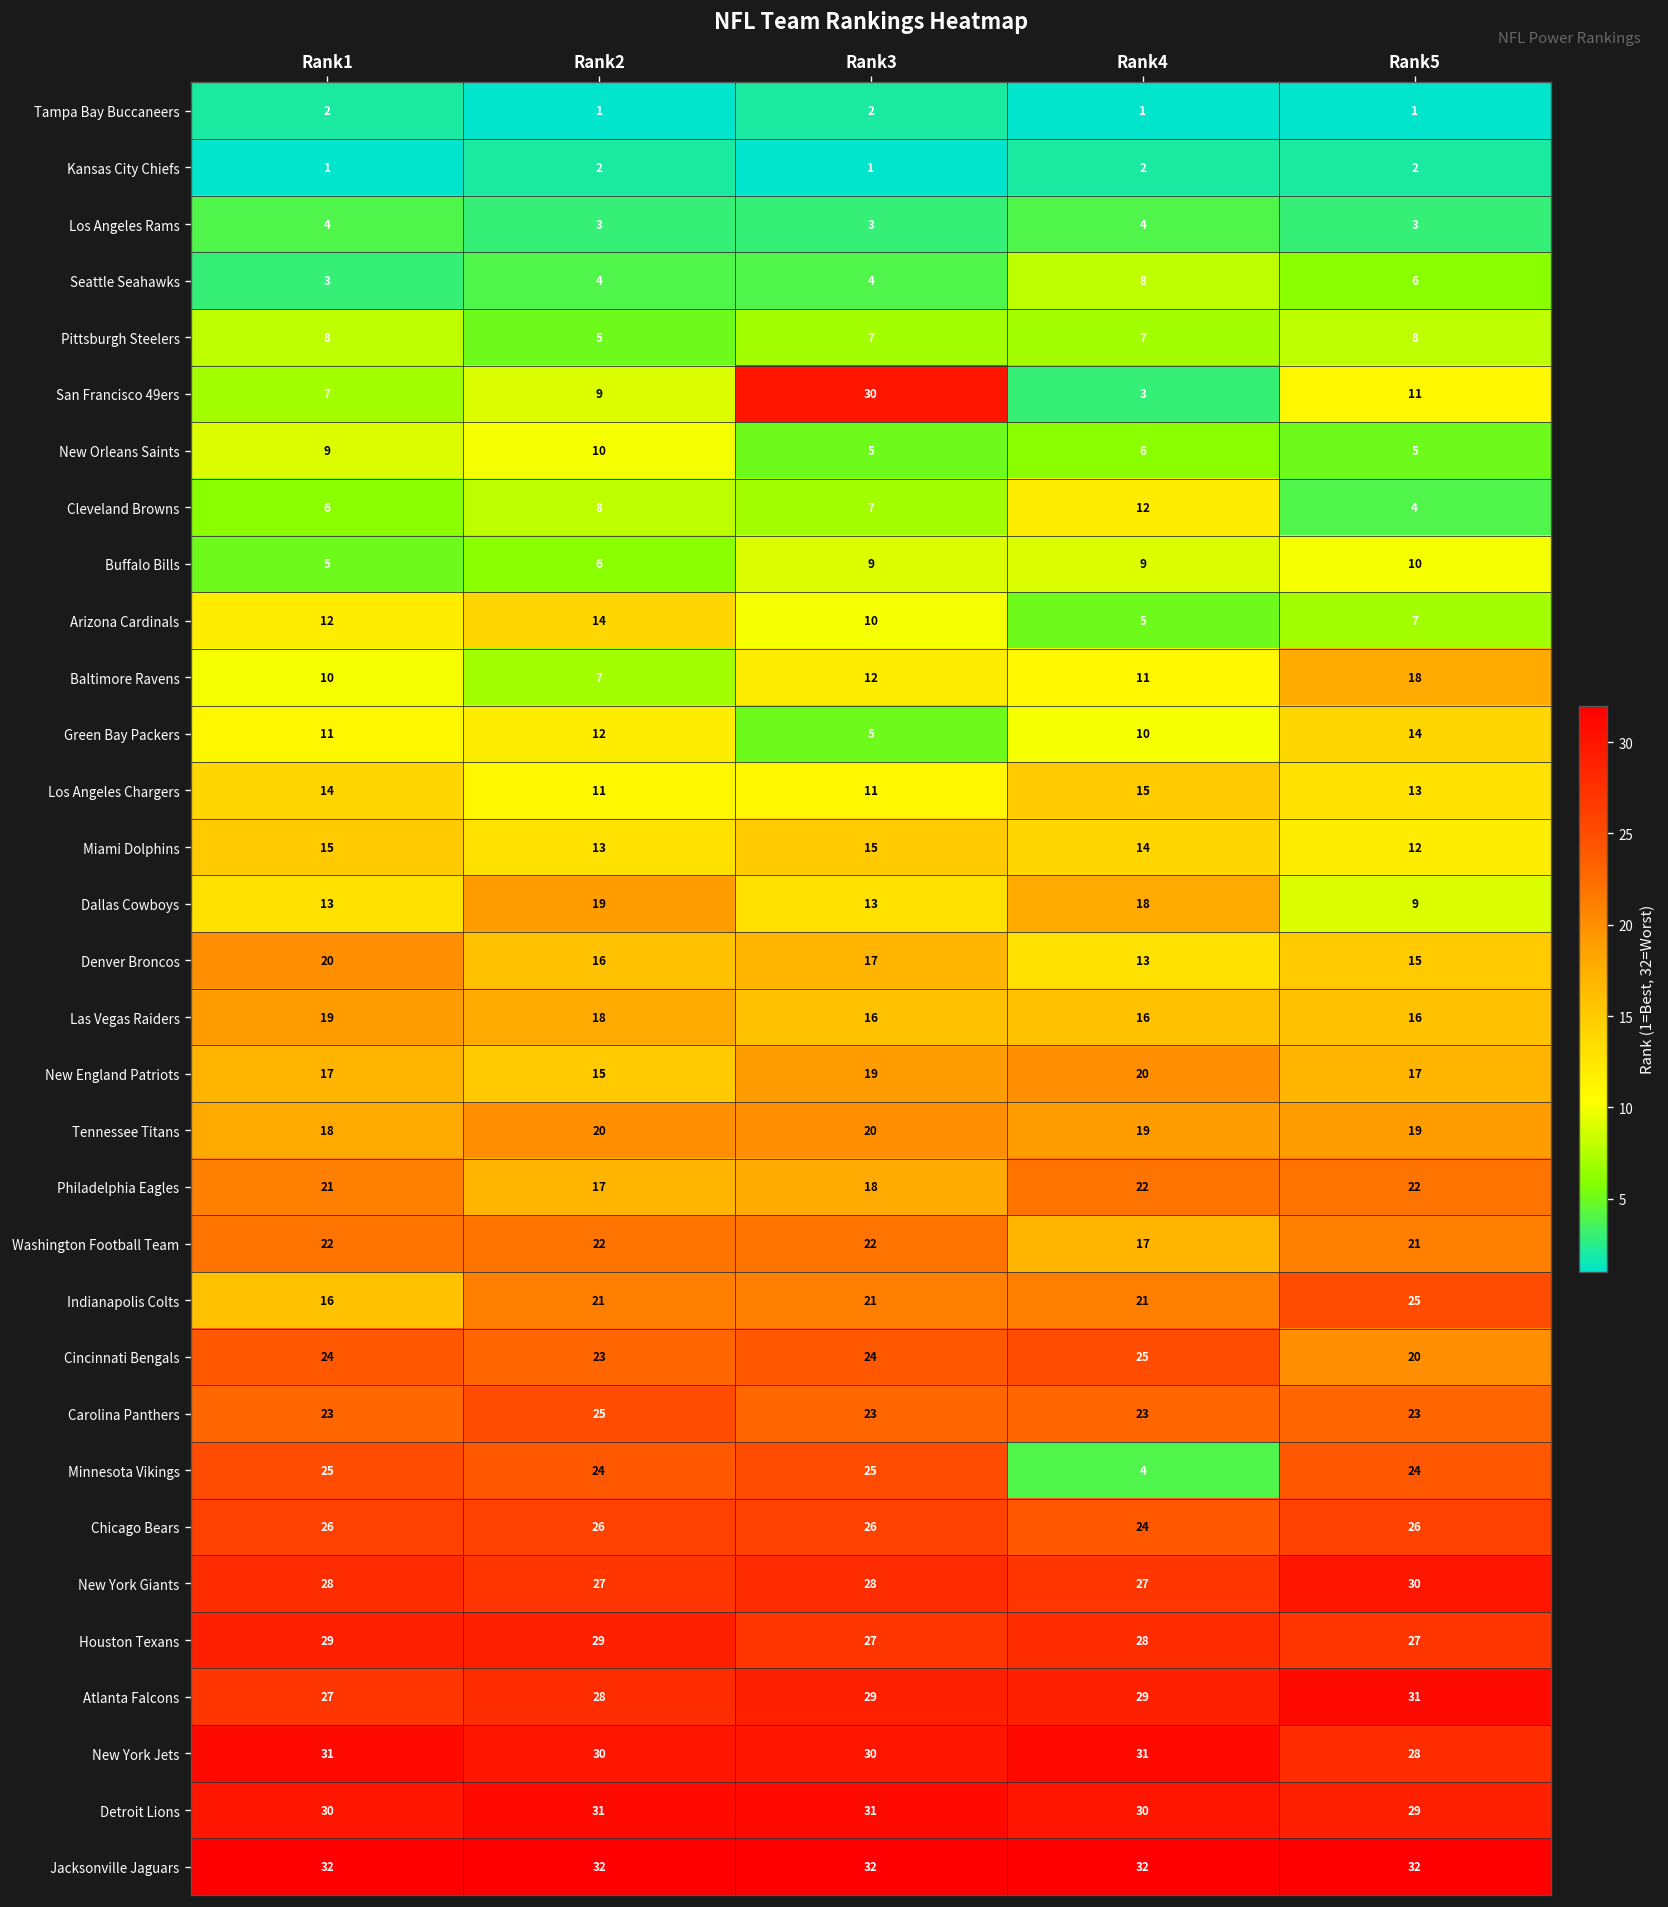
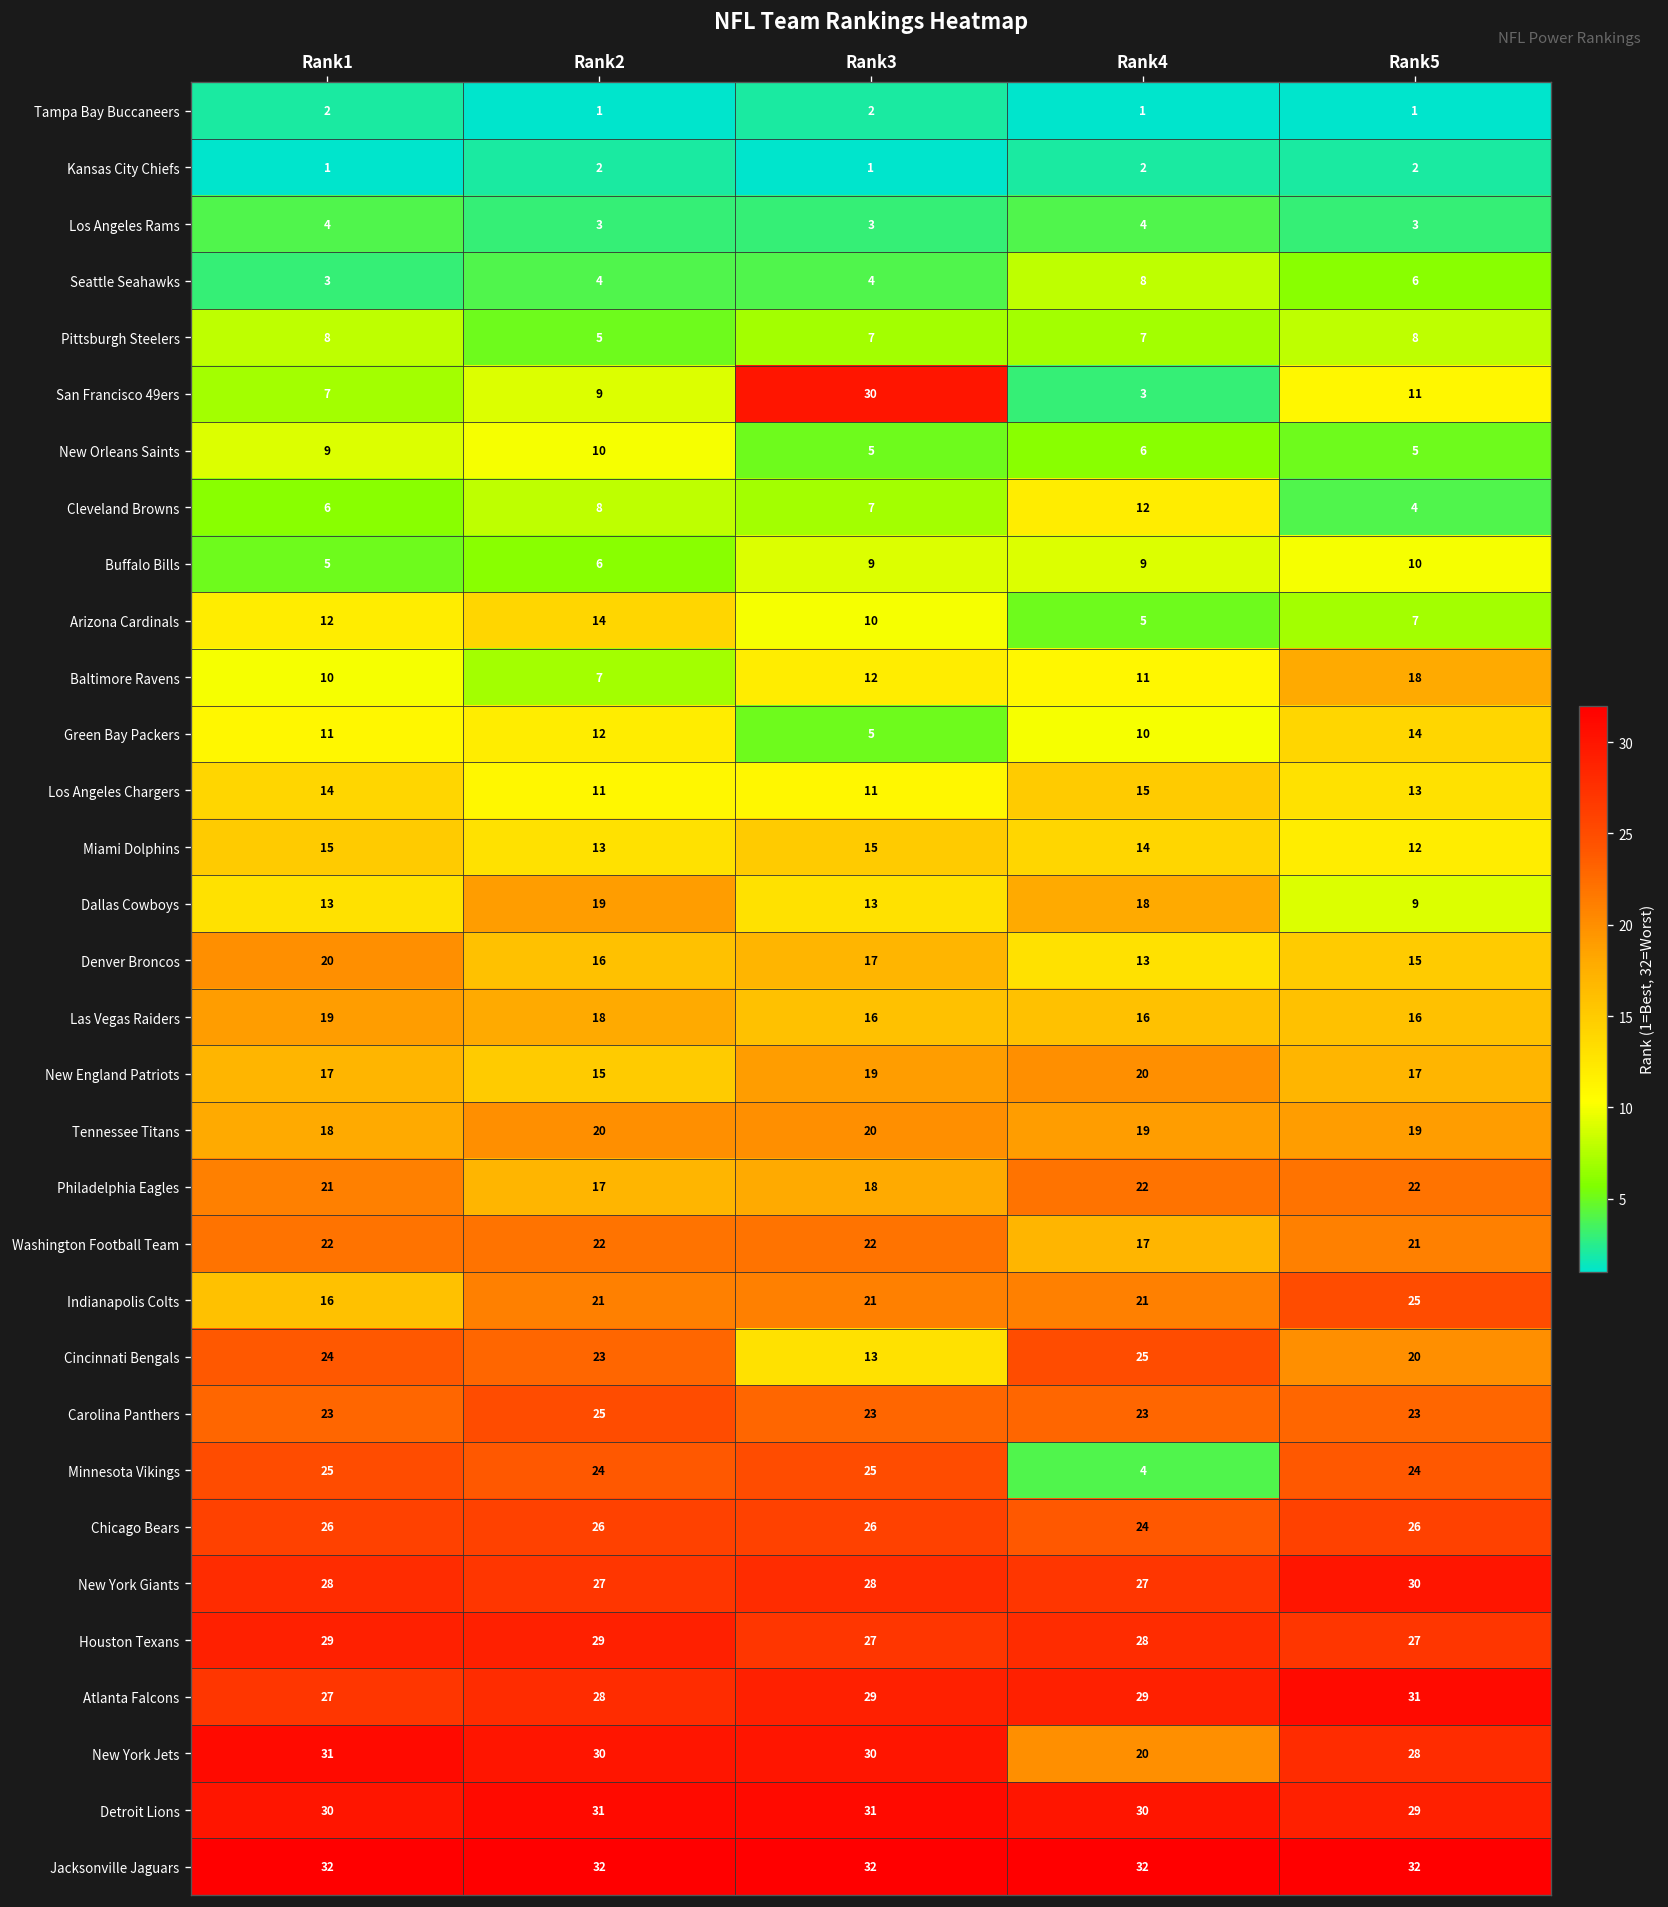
  {
    "Tampa Bay Buccaneers": {
      "Rank1": 2,
      "Rank2": 1,
      "Rank3": 2,
      "Rank4": 1,
      "Rank5": 1
    },
    "Kansas City Chiefs": {
      "Rank1": 1,
      "Rank2": 2,
      "Rank3": 1,
      "Rank4": 2,
      "Rank5": 2
    },
    "Los Angeles Rams": {
      "Rank1": 4,
      "Rank2": 3,
      "Rank3": 3,
      "Rank4": 4,
      "Rank5": 3
    },
    "Seattle Seahawks": {
      "Rank1": 3,
      "Rank2": 4,
      "Rank3": 4,
      "Rank4": 8,
      "Rank5": 6
    },
    "Pittsburgh Steelers": {
      "Rank1": 8,
      "Rank2": 5,
      "Rank3": 7,
      "Rank4": 7,
      "Rank5": 8
    },
    "San Francisco 49ers": {
      "Rank1": 7,
      "Rank2": 9,
      "Rank3": 30,
      "Rank4": 3,
      "Rank5": 11
    },
    "New Orleans Saints": {
      "Rank1": 9,
      "Rank2": 10,
      "Rank3": 5,
      "Rank4": 6,
      "Rank5": 5
    },
    "Cleveland Browns": {
      "Rank1": 6,
      "Rank2": 8,
      "Rank3": 7,
      "Rank4": 12,
      "Rank5": 4
    },
    "Buffalo Bills": {
      "Rank1": 5,
      "Rank2": 6,
      "Rank3": 9,
      "Rank4": 9,
      "Rank5": 10
    },
    "Arizona Cardinals": {
      "Rank1": 12,
      "Rank2": 14,
      "Rank3": 10,
      "Rank4": 5,
      "Rank5": 7
    },
    "Baltimore Ravens": {
      "Rank1": 10,
      "Rank2": 7,
      "Rank3": 12,
      "Rank4": 11,
      "Rank5": 18
    },
    "Green Bay Packers": {
      "Rank1": 11,
      "Rank2": 12,
      "Rank3": 5,
      "Rank4": 10,
      "Rank5": 14
    },
    "Los Angeles Chargers": {
      "Rank1": 14,
      "Rank2": 11,
      "Rank3": 11,
      "Rank4": 15,
      "Rank5": 13
    },
    "Miami Dolphins": {
      "Rank1": 15,
      "Rank2": 13,
      "Rank3": 15,
      "Rank4": 14,
      "Rank5": 12
    },
    "Dallas Cowboys": {
      "Rank1": 13,
      "Rank2": 19,
      "Rank3": 13,
      "Rank4": 18,
      "Rank5": 9
    },
    "Denver Broncos": {
      "Rank1": 20,
      "Rank2": 16,
      "Rank3": 17,
      "Rank4": 13,
      "Rank5": 15
    },
    "Las Vegas Raiders": {
      "Rank1": 19,
      "Rank2": 18,
      "Rank3": 16,
      "Rank4": 16,
      "Rank5": 16
    },
    "New England Patriots": {
      "Rank1": 17,
      "Rank2": 15,
      "Rank3": 19,
      "Rank4": 20,
      "Rank5": 17
    },
    "Tennessee Titans": {
      "Rank1": 18,
      "Rank2": 20,
      "Rank3": 20,
      "Rank4": 19,
      "Rank5": 19
    },
    "Philadelphia Eagles": {
      "Rank1": 21,
      "Rank2": 17,
      "Rank3": 18,
      "Rank4": 22,
      "Rank5": 22
    },
    "Washington Football Team": {
      "Rank1": 22,
      "Rank2": 22,
      "Rank3": 22,
      "Rank4": 17,
      "Rank5": 21
    },
    "Indianapolis Colts": {
      "Rank1": 16,
      "Rank2": 21,
      "Rank3": 21,
      "Rank4": 21,
      "Rank5": 25
    },
    "Cincinnati Bengals": {
      "Rank1": 24,
      "Rank2": 23,
-     "Rank3": 24,
+     "Rank3": 13,
      "Rank4": 25,
      "Rank5": 20
    },
    "Carolina Panthers": {
      "Rank1": 23,
      "Rank2": 25,
      "Rank3": 23,
      "Rank4": 23,
      "Rank5": 23
    },
    "Minnesota Vikings": {
      "Rank1": 25,
      "Rank2": 24,
      "Rank3": 25,
      "Rank4": 4,
      "Rank5": 24
    },
    "Chicago Bears": {
      "Rank1": 26,
      "Rank2": 26,
      "Rank3": 26,
      "Rank4": 24,
      "Rank5": 26
    },
    "New York Giants": {
      "Rank1": 28,
      "Rank2": 27,
      "Rank3": 28,
      "Rank4": 27,
      "Rank5": 30
    },
    "Houston Texans": {
      "Rank1": 29,
      "Rank2": 29,
      "Rank3": 27,
      "Rank4": 28,
      "Rank5": 27
    },
    "Atlanta Falcons": {
      "Rank1": 27,
      "Rank2": 28,
      "Rank3": 29,
      "Rank4": 29,
      "Rank5": 31
    },
    "New York Jets": {
      "Rank1": 31,
      "Rank2": 30,
      "Rank3": 30,
-     "Rank4": 31,
+     "Rank4": 20,
      "Rank5": 28
    },
    "Detroit Lions": {
      "Rank1": 30,
      "Rank2": 31,
      "Rank3": 31,
      "Rank4": 30,
      "Rank5": 29
    },
    "Jacksonville Jaguars": {
      "Rank1": 32,
      "Rank2": 32,
      "Rank3": 32,
      "Rank4": 32,
      "Rank5": 32
    }
  }
